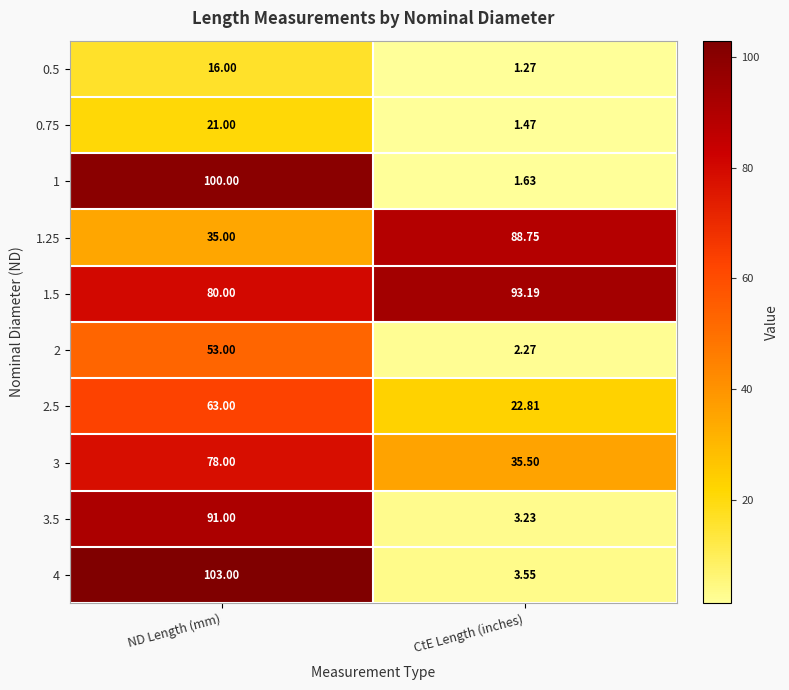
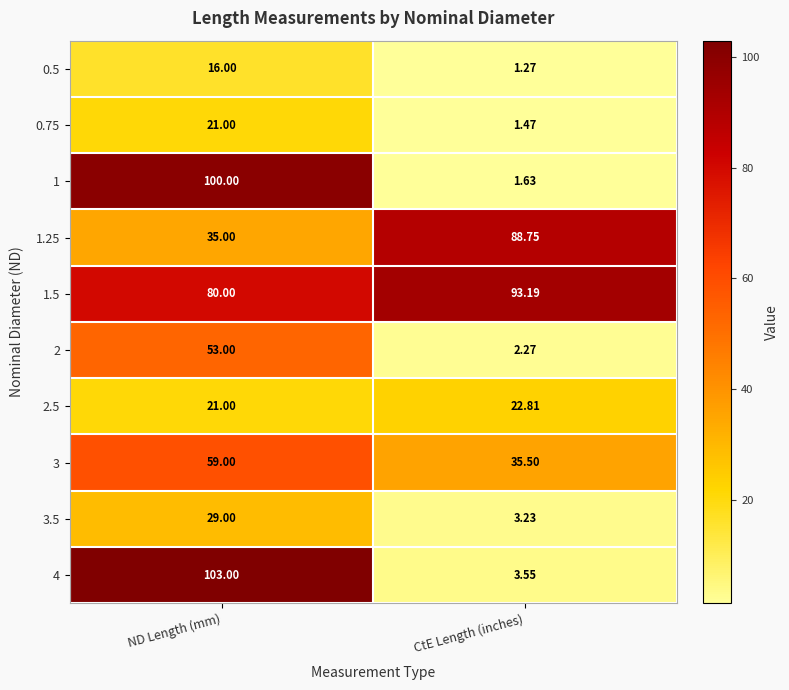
  {
    "0.5": {
      "ND Length (mm)": 16.00,
      "CtE Length (inches)": 1.27
    },
    "0.75": {
      "ND Length (mm)": 21.00,
      "CtE Length (inches)": 1.47
    },
    "1": {
      "ND Length (mm)": 100.00,
      "CtE Length (inches)": 1.63
    },
    "1.25": {
      "ND Length (mm)": 35.00,
      "CtE Length (inches)": 88.75
    },
    "1.5": {
      "ND Length (mm)": 80.00,
      "CtE Length (inches)": 93.19
    },
    "2": {
      "ND Length (mm)": 53.00,
      "CtE Length (inches)": 2.27
    },
    "2.5": {
-     "ND Length (mm)": 63.00,
+     "ND Length (mm)": 21.00,
      "CtE Length (inches)": 22.81
    },
    "3": {
-     "ND Length (mm)": 78.00,
+     "ND Length (mm)": 59.00,
      "CtE Length (inches)": 35.50
    },
    "3.5": {
-     "ND Length (mm)": 91.00,
+     "ND Length (mm)": 29.00,
      "CtE Length (inches)": 3.23
    },
    "4": {
      "ND Length (mm)": 103.00,
      "CtE Length (inches)": 3.55
    }
  }
